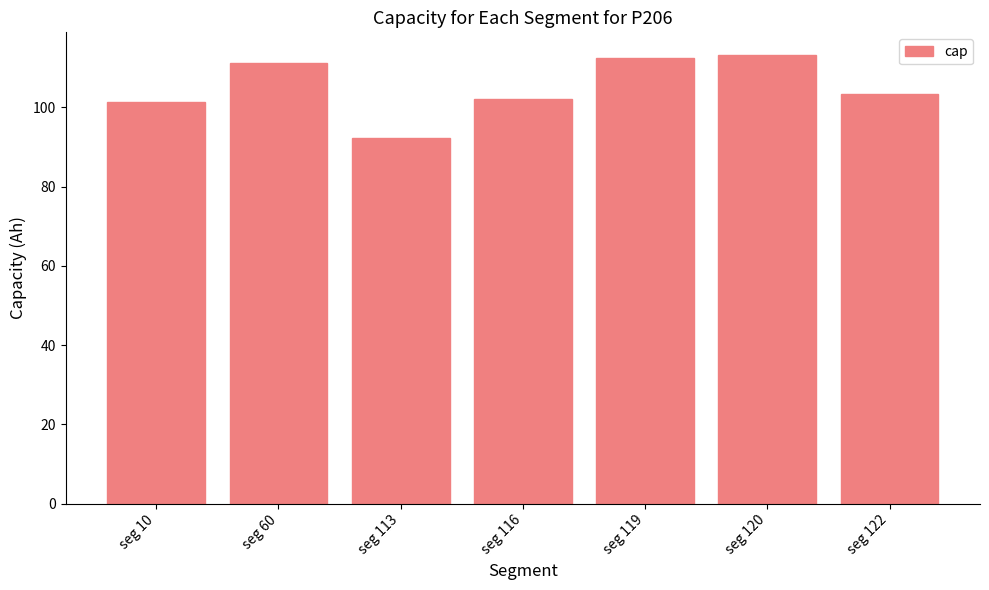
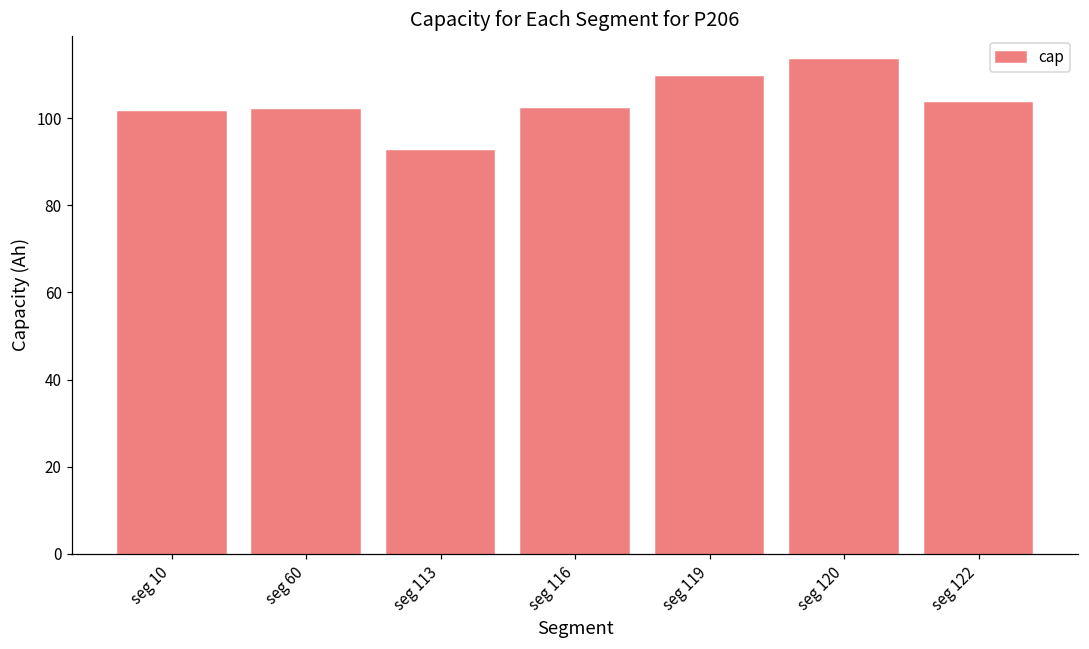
  {
    "seg 10": 101,
-   "seg 60": 111,
+   "seg 60": 102,
    "seg 113": 92,
    "seg 116": 102,
-   "seg 119": 112,
+   "seg 119": 110,
    "seg 120": 113,
    "seg 122": 103
  }
